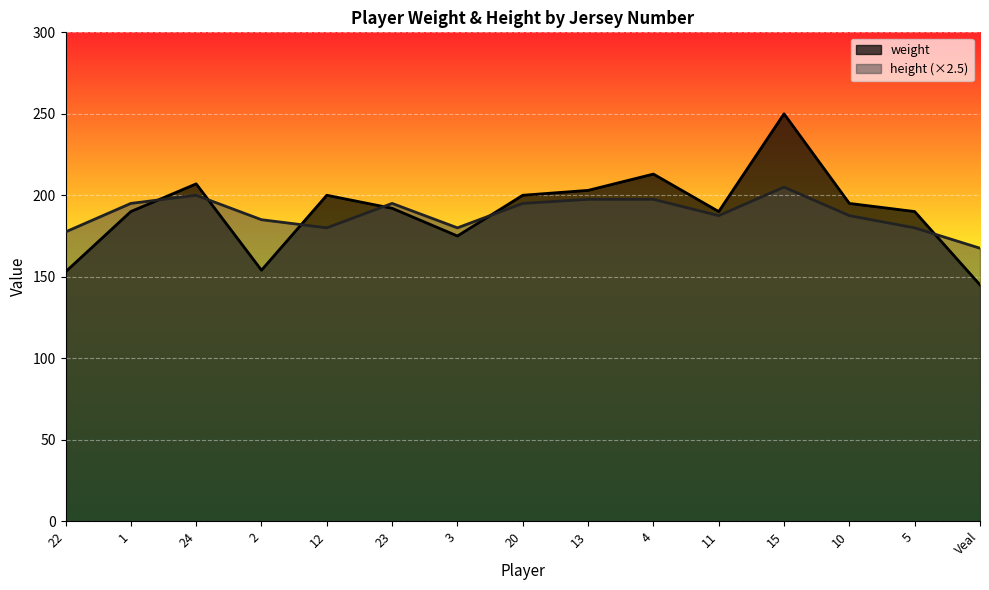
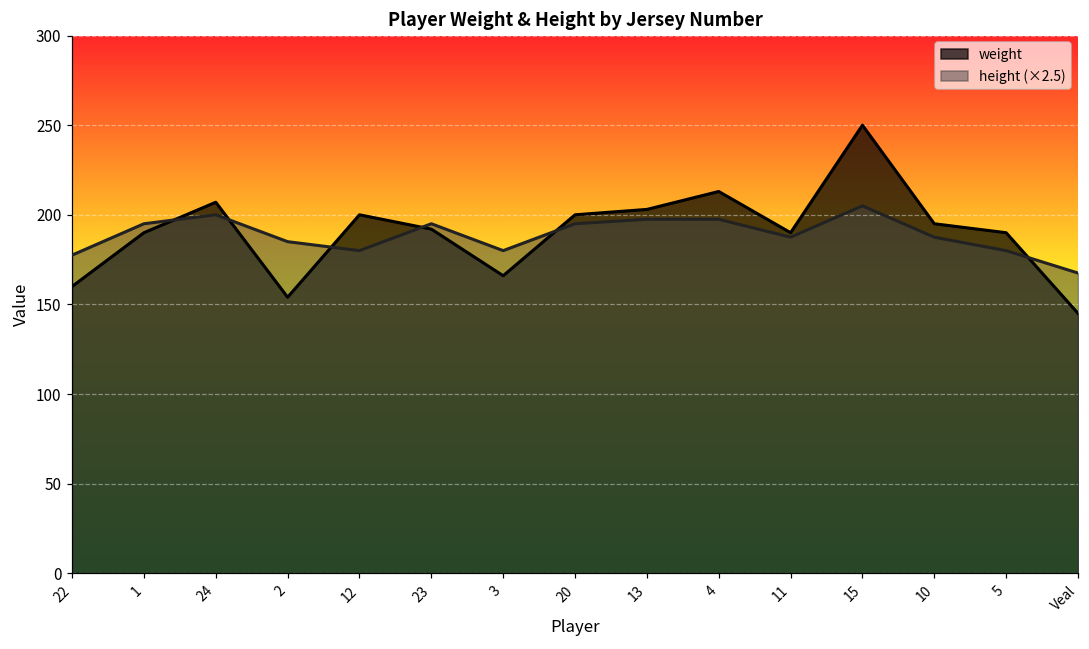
  {
    "weight": {
-     "22": 153,
+     "22": 160,
      "1": 190,
      "24": 207,
      "2": 154,
      "12": 200,
      "23": 192,
-     "3": 175,
+     "3": 166,
      "20": 200,
      "13": 203,
      "4": 213,
      "11": 190,
      "15": 250,
      "10": 195,
      "5": 190,
      "Veal": 145
    },
    "height (×2.5)": {
      "22": 178,
      "1": 195,
      "24": 200,
      "2": 185,
      "12": 180,
      "23": 195,
      "3": 180,
      "20": 195,
      "13": 198,
      "4": 198,
      "11": 188,
      "15": 205,
      "10": 188,
      "5": 180,
      "Veal": 168
    }
  }
